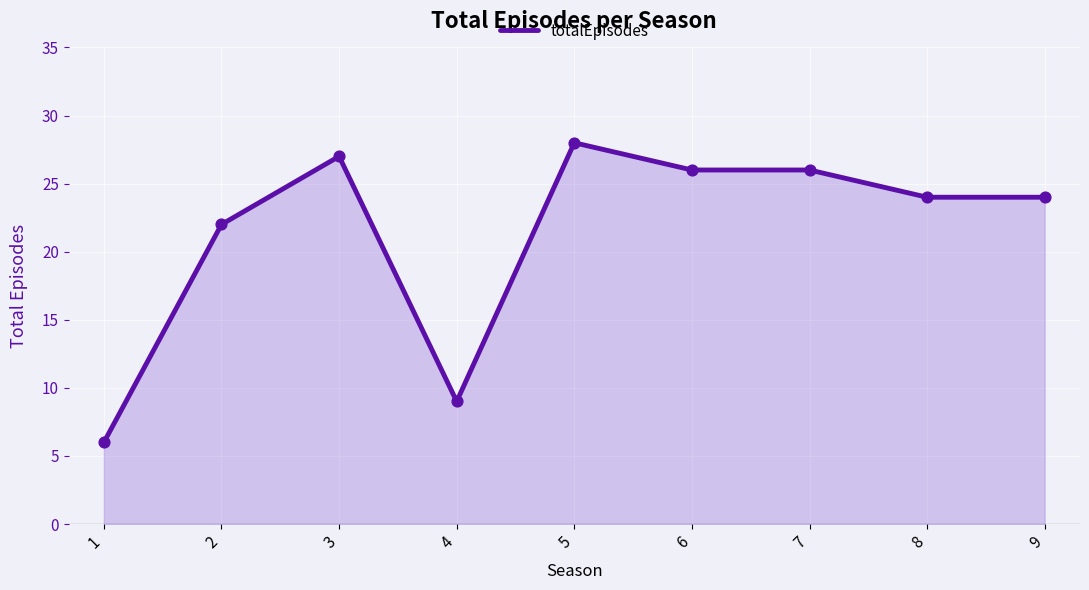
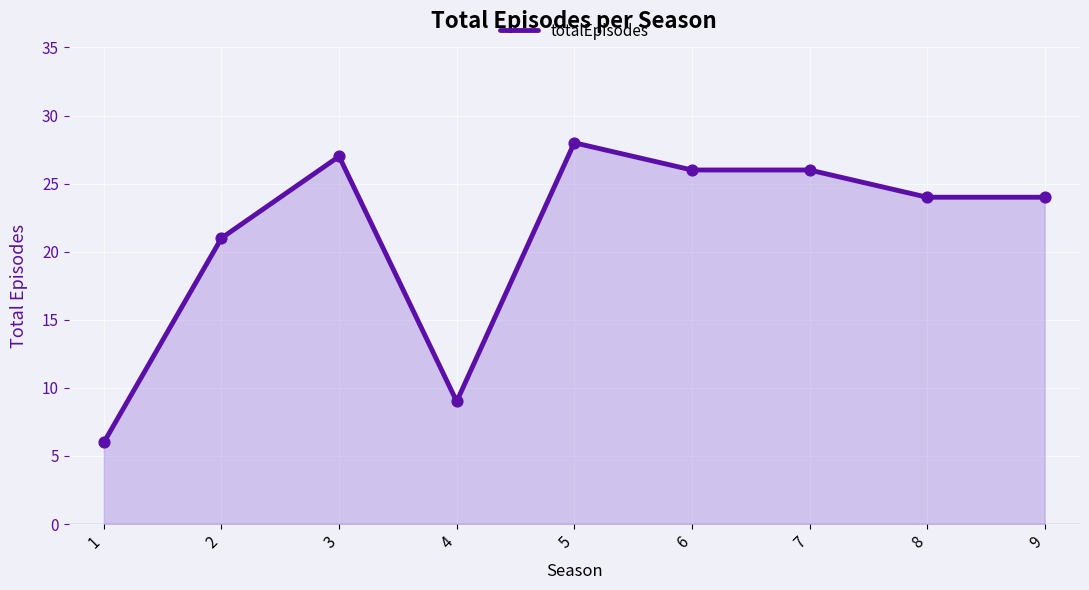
  {
    "1": 6,
-   "2": 22,
+   "2": 21,
    "3": 27,
    "4": 9,
    "5": 28,
    "6": 26,
    "7": 26,
    "8": 24,
    "9": 24
  }
